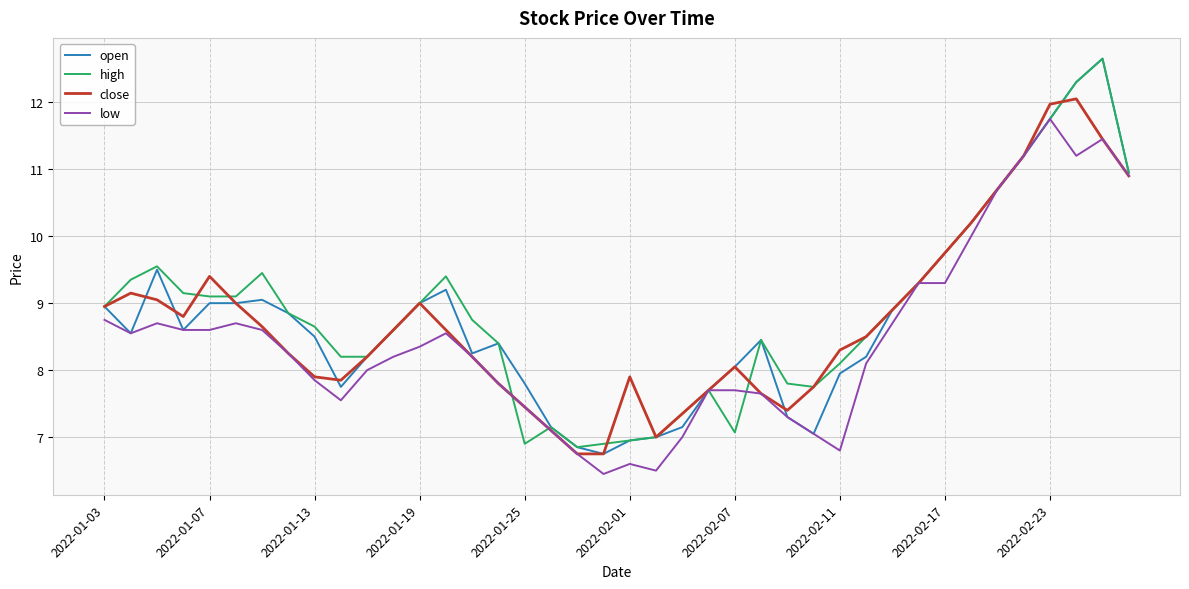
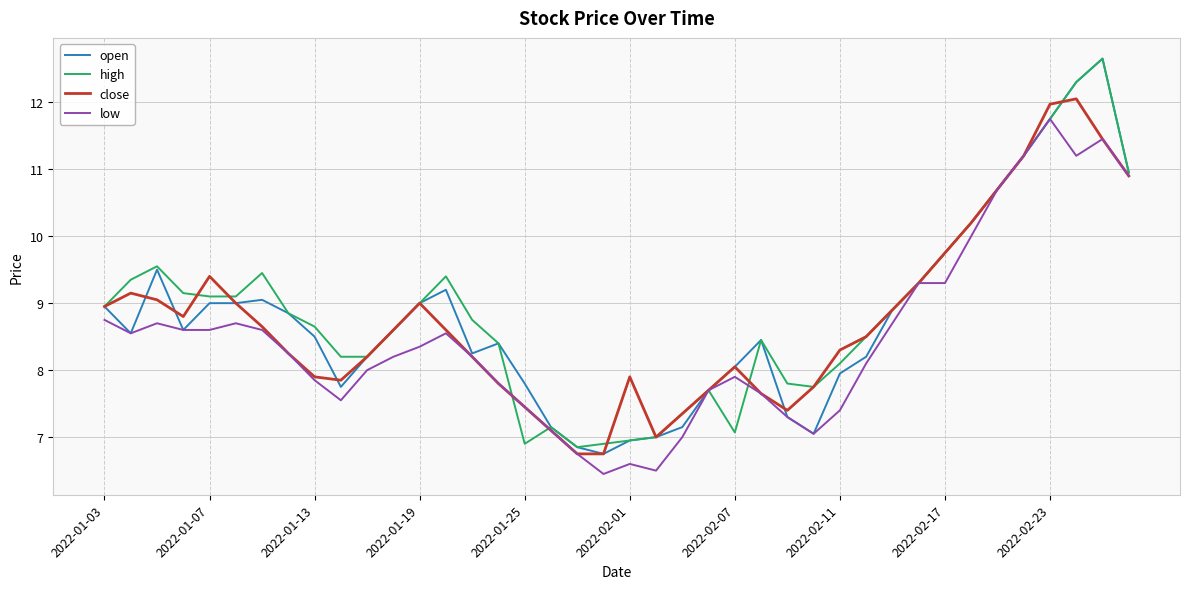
  {
    "open": {
      "2022-01-07": 9.0,
      "2022-01-13": 8.5,
      "2022-01-25": 7.8,
      "2022-02-11": 8.0
    },
    "high": {
      "2022-01-07": 9.1,
      "2022-01-13": 8.7,
      "2022-01-25": 6.9,
      "2022-02-07": 7.1,
      "2022-02-11": 8.1
    },
    "close": {
      "2022-01-07": 9.4,
      "2022-01-13": 7.9,
      "2022-02-01": 7.9,
      "2022-02-11": 8.3,
      "2022-02-23": 12.0
    },
    "low": {
      "2022-01-03": 8.8,
      "2022-01-07": 8.6,
      "2022-01-13": 7.9,
      "2022-01-19": 8.4,
      "2022-02-01": 6.6,
-     "2022-02-07": 7.7,
-     "2022-02-11": 6.8,
+     "2022-02-07": 7.9,
+     "2022-02-11": 7.4,
      "2022-02-17": 9.3
    }
  }
